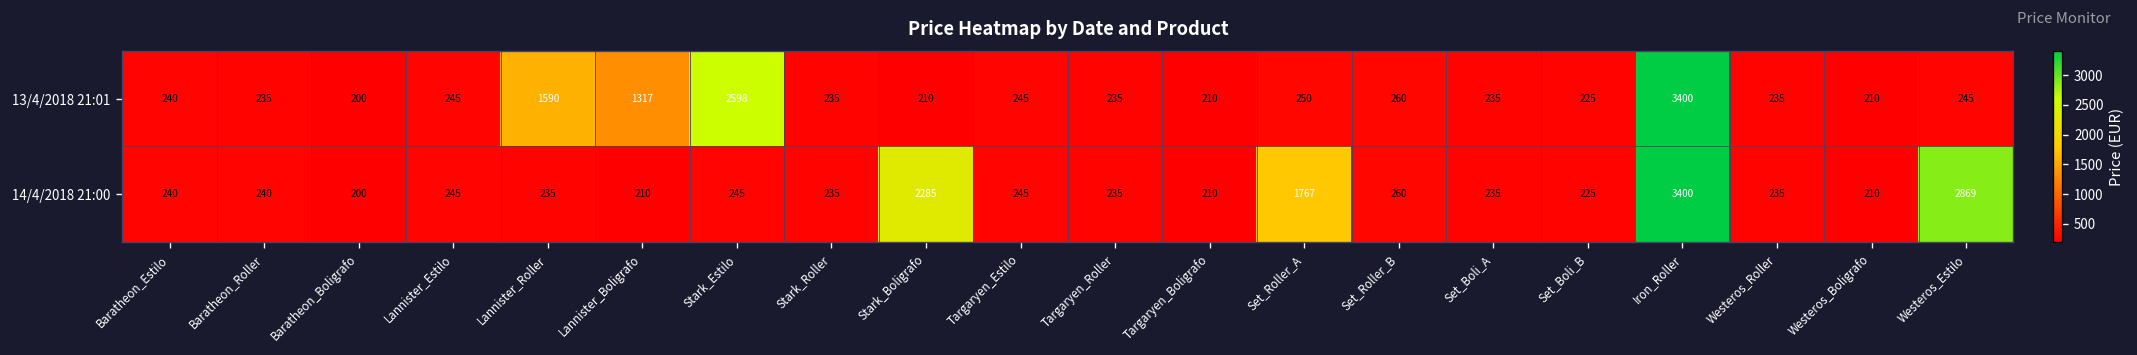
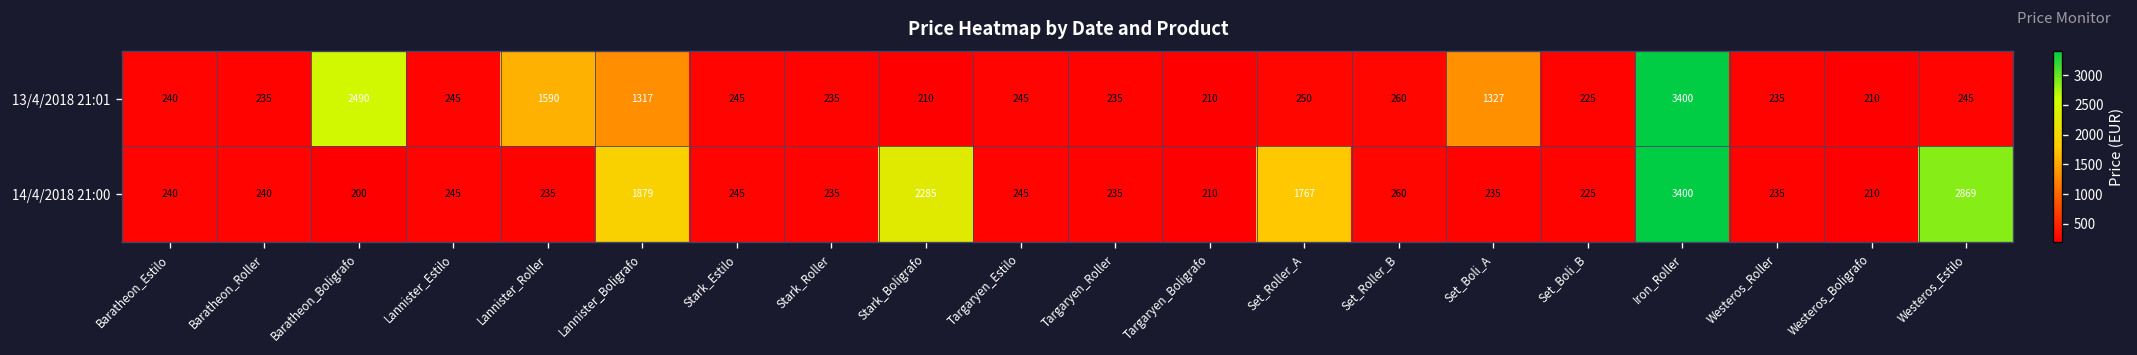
  {
    "13/4/2018 21:01": {
      "Baratheon_Estilo": 240,
      "Baratheon_Roller": 235,
-     "Baratheon_Boligrafo": 200,
+     "Baratheon_Boligrafo": 2490,
      "Lannister_Estilo": 245,
      "Lannister_Roller": 1590,
      "Lannister_Boligrafo": 1317,
-     "Stark_Estilo": 2598,
+     "Stark_Estilo": 245,
      "Stark_Roller": 235,
      "Stark_Boligrafo": 210,
      "Targaryen_Estilo": 245,
      "Targaryen_Roller": 235,
      "Targaryen_Boligrafo": 210,
      "Set_Roller_A": 250,
      "Set_Roller_B": 260,
-     "Set_Boli_A": 235,
+     "Set_Boli_A": 1327,
      "Set_Boli_B": 225,
      "Iron_Roller": 3400,
      "Westeros_Roller": 235,
      "Westeros_Boligrafo": 210,
      "Westeros_Estilo": 245
    },
    "14/4/2018 21:00": {
      "Baratheon_Estilo": 240,
      "Baratheon_Roller": 240,
      "Baratheon_Boligrafo": 200,
      "Lannister_Estilo": 245,
      "Lannister_Roller": 235,
-     "Lannister_Boligrafo": 210,
+     "Lannister_Boligrafo": 1879,
      "Stark_Estilo": 245,
      "Stark_Roller": 235,
      "Stark_Boligrafo": 2285,
      "Targaryen_Estilo": 245,
      "Targaryen_Roller": 235,
      "Targaryen_Boligrafo": 210,
      "Set_Roller_A": 1767,
      "Set_Roller_B": 260,
      "Set_Boli_A": 235,
      "Set_Boli_B": 225,
      "Iron_Roller": 3400,
      "Westeros_Roller": 235,
      "Westeros_Boligrafo": 210,
      "Westeros_Estilo": 2869
    }
  }
